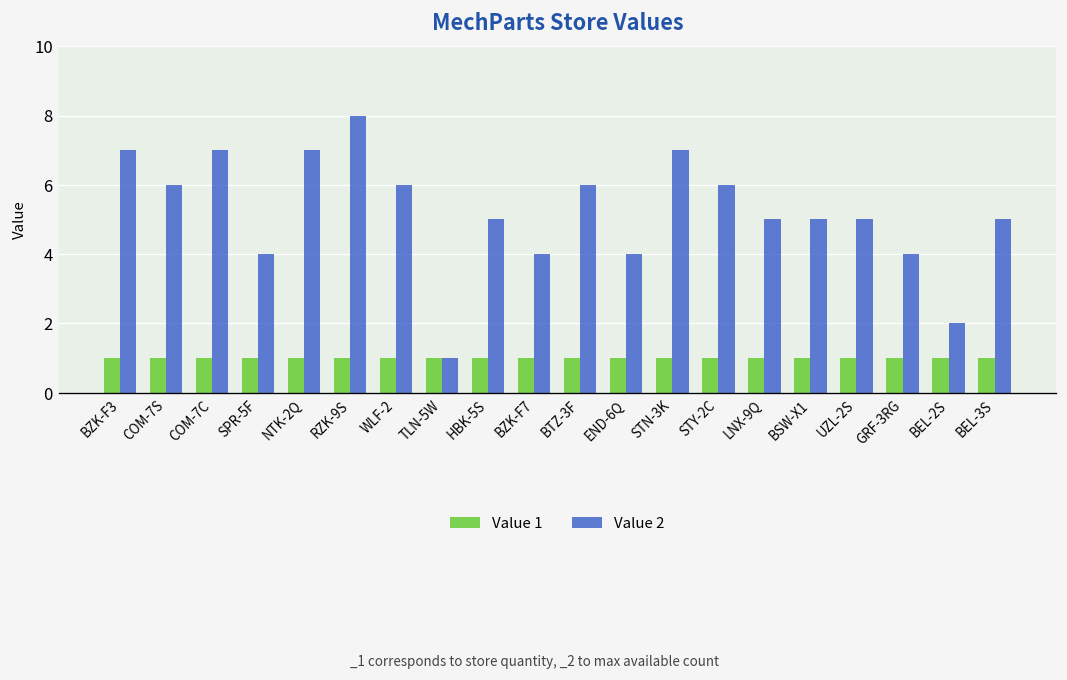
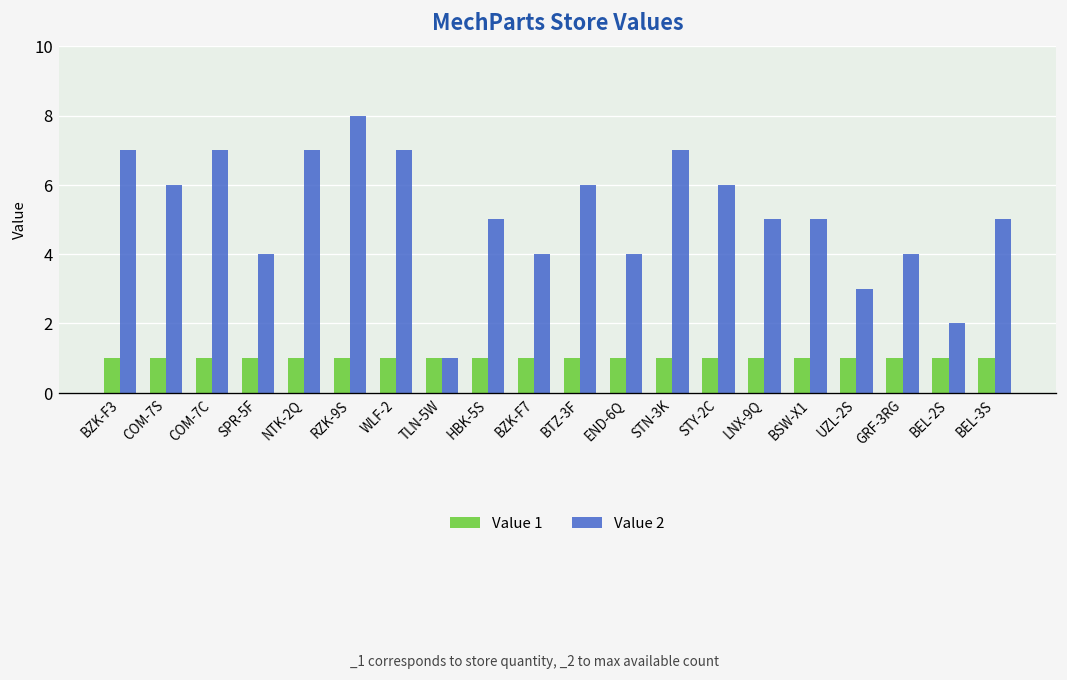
  {
    "Value 1": {
      "BZK-F3": 1,
      "COM-7S": 1,
      "COM-7C": 1,
      "SPR-5F": 1,
      "NTK-2Q": 1,
      "RZK-9S": 1,
      "WLF-2": 1,
      "TLN-5W": 1,
      "HBK-5S": 1,
      "BZK-F7": 1,
      "BTZ-3F": 1,
      "END-6Q": 1,
      "STN-3K": 1,
      "STY-2C": 1,
      "LNX-9Q": 1,
      "BSW-X1": 1,
      "UZL-2S": 1,
      "GRF-3RG": 1,
      "BEL-2S": 1,
      "BEL-3S": 1
    },
    "Value 2": {
      "BZK-F3": 7,
      "COM-7S": 6,
      "COM-7C": 7,
      "SPR-5F": 4,
      "NTK-2Q": 7,
      "RZK-9S": 8,
-     "WLF-2": 6,
+     "WLF-2": 7,
      "TLN-5W": 1,
      "HBK-5S": 5,
      "BZK-F7": 4,
      "BTZ-3F": 6,
      "END-6Q": 4,
      "STN-3K": 7,
      "STY-2C": 6,
      "LNX-9Q": 5,
      "BSW-X1": 5,
-     "UZL-2S": 5,
+     "UZL-2S": 3,
      "GRF-3RG": 4,
      "BEL-2S": 2,
      "BEL-3S": 5
    }
  }
